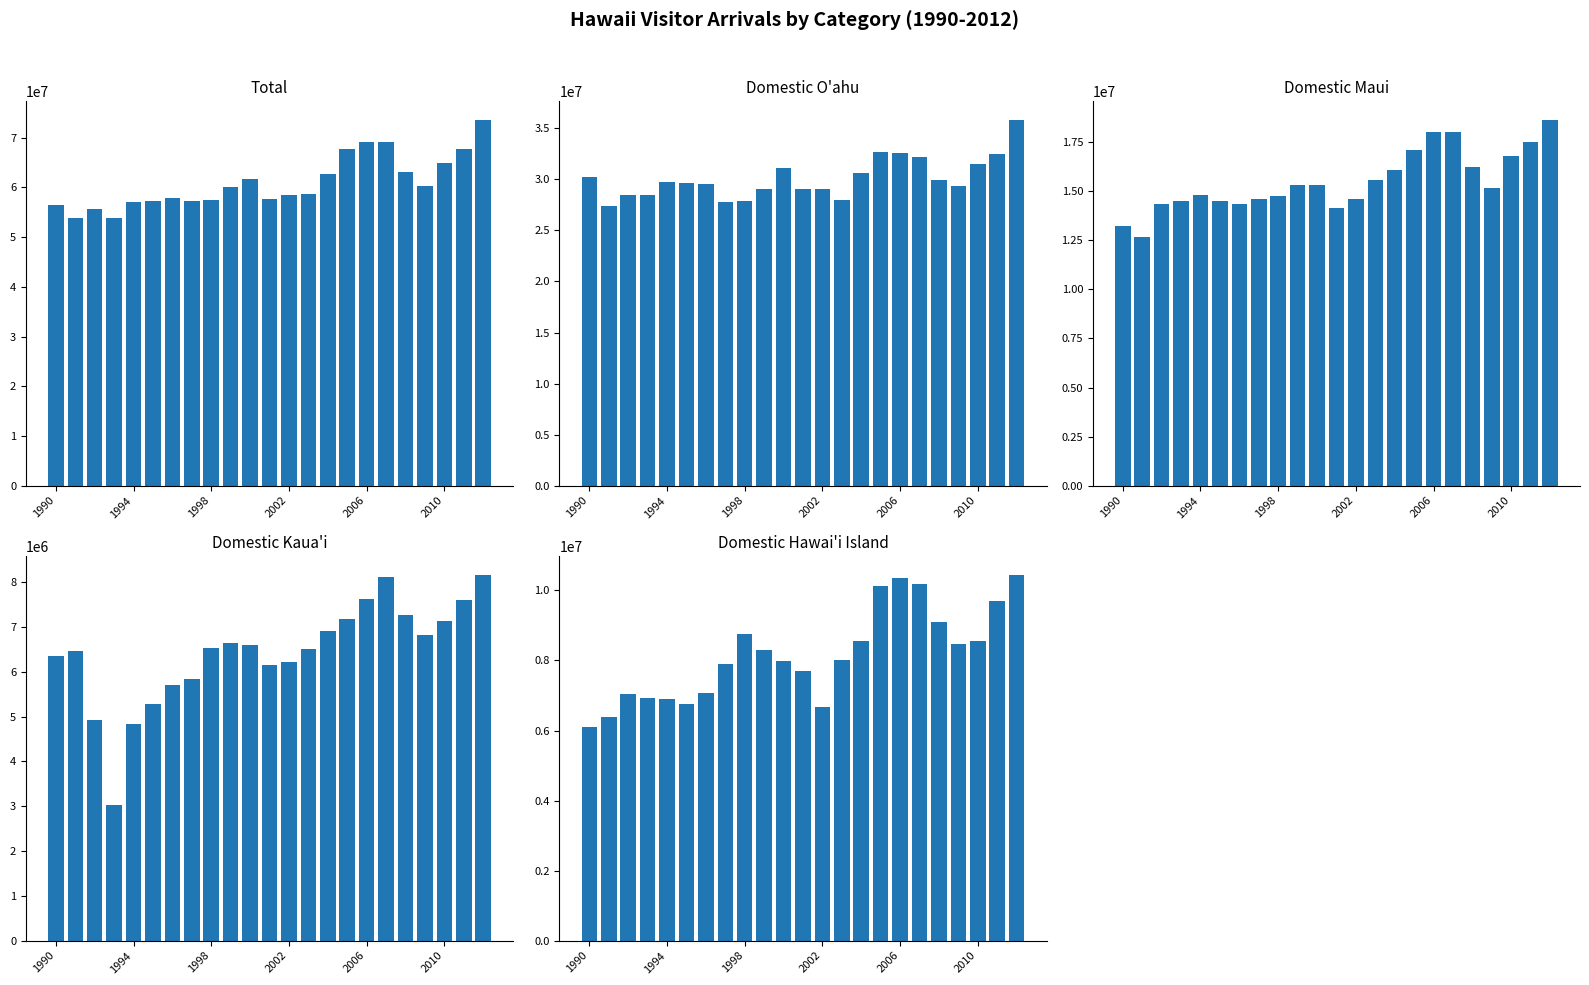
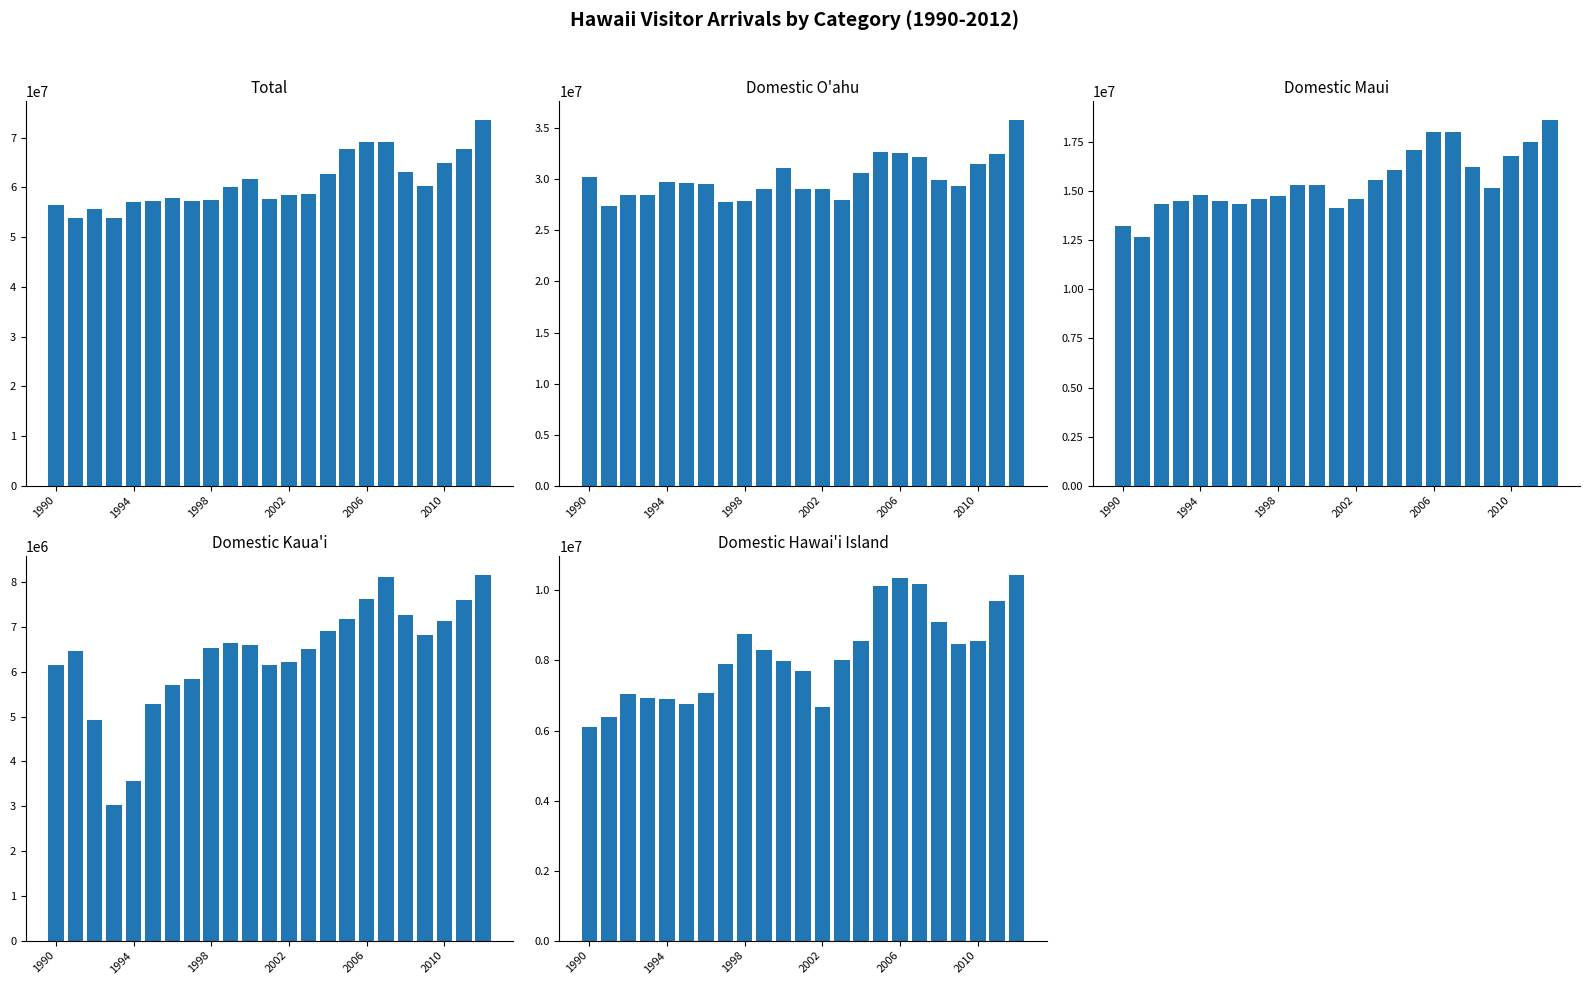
  {
    "Total": {
      "1990": 56000000,
      "1994": 57000000,
      "1998": 57000000,
      "2002": 58000000,
      "2006": 69000000,
      "2010": 65000000
    },
    "Domestic O'ahu": {
      "1990": 30200000,
      "1994": 29800000,
      "1998": 27900000,
      "2002": 29000000,
      "2006": 32500000,
      "2010": 31500000
    },
    "Domestic Maui": {
      "1990": 13200000,
      "1994": 14800000,
      "1998": 14800000,
      "2002": 14600000,
      "2006": 18000000,
      "2010": 16800000
    },
    "Domestic Kaua'i": {
-     "1990": 6300000,
-     "1994": 4800000,
+     "1990": 6100000,
+     "1994": 3600000,
      "1998": 6500000,
      "2002": 6200000,
      "2006": 7600000,
      "2010": 7100000
    },
    "Domestic Hawai'i Island": {
      "1990": 6100000,
      "1994": 6900000,
      "1998": 8800000,
      "2002": 6700000,
      "2006": 10300000,
      "2010": 8600000
    }
  }
